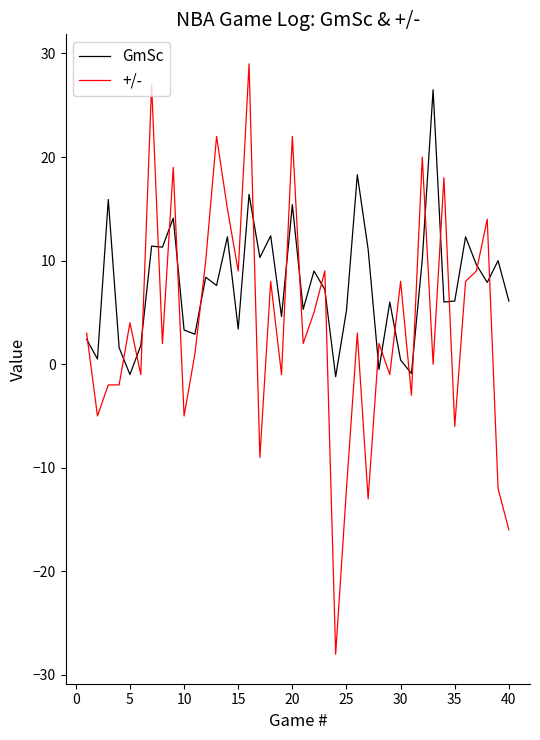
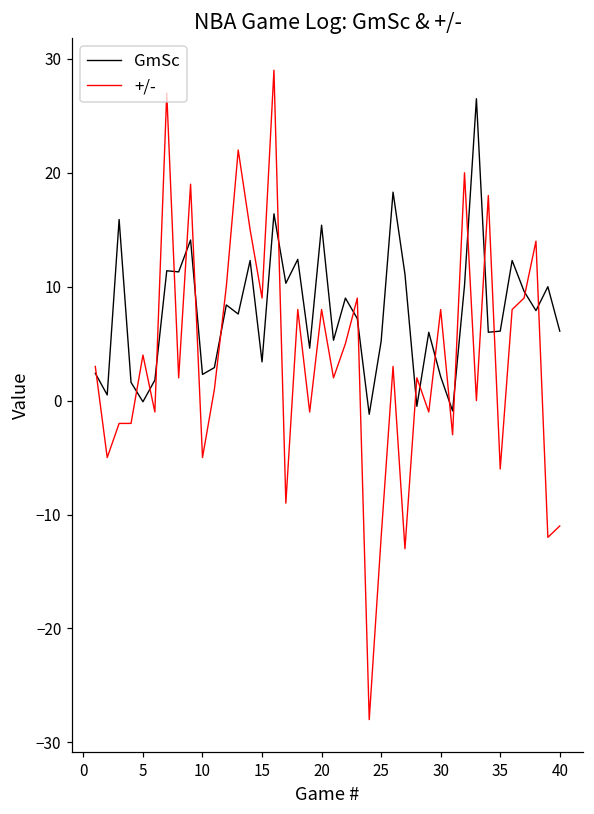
  {
    "GmSc": {
-     "5": -1.0,
-     "10": 3.3,
+     "5": -0.1,
+     "10": 2.3,
      "15": 3.4,
      "20": 15.4,
      "25": 5.2,
-     "30": 0.4,
+     "30": 2.1,
      "35": 6.1,
      "40": 6.1
    },
    "+/-": {
      "5": 4,
      "10": -5,
      "15": 9,
-     "20": 22,
+     "20": 8,
      "25": -12,
      "30": 8,
      "35": -6,
-     "40": -16
+     "40": -11
    }
  }
